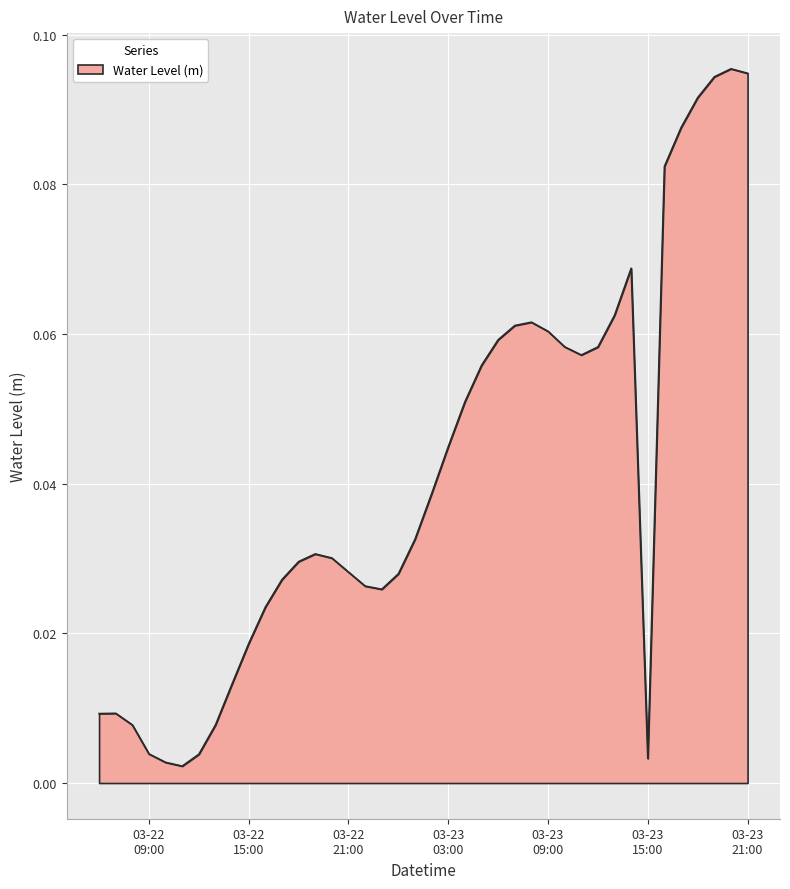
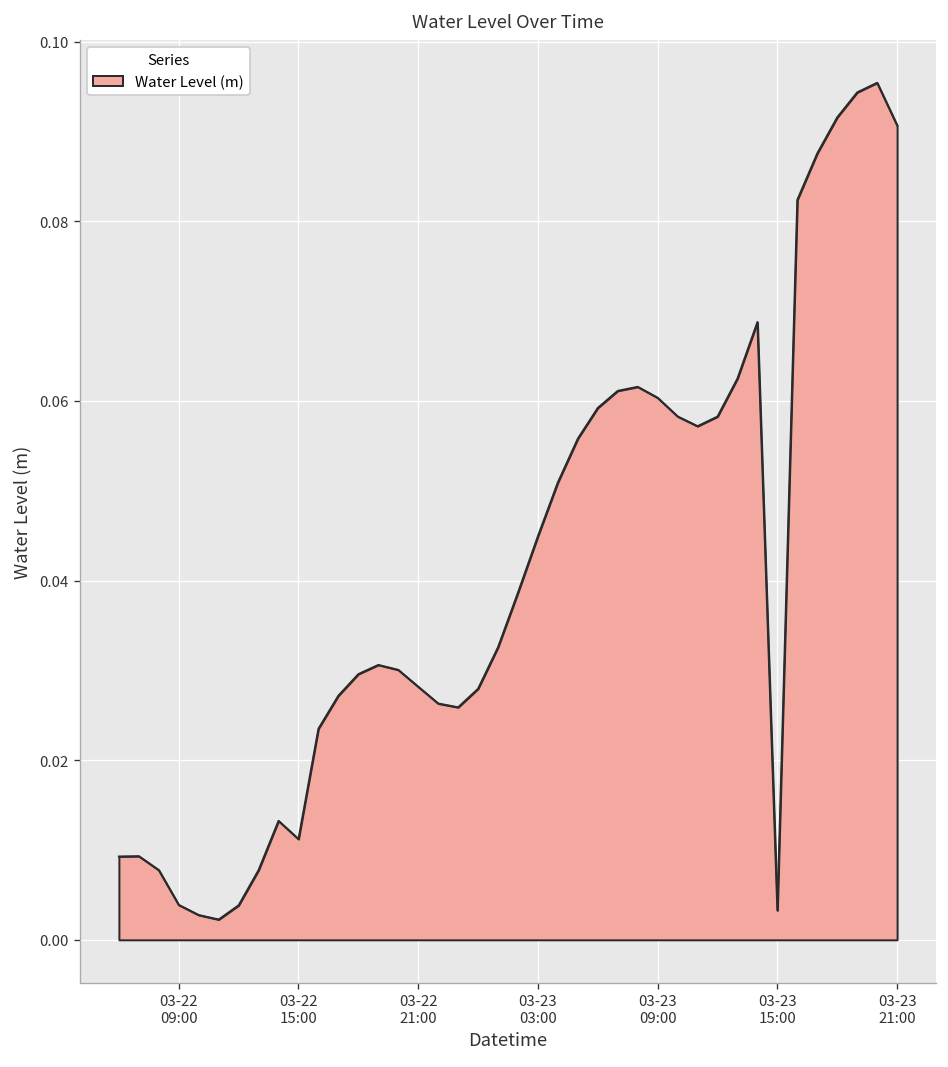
  {
    "03-22 09:00": 0.004,
-   "03-22 15:00": 0.019,
+   "03-22 15:00": 0.011,
    "03-22 21:00": 0.028,
    "03-23 03:00": 0.045,
    "03-23 09:00": 0.060,
    "03-23 15:00": 0.003,
-   "03-23 21:00": 0.095
+   "03-23 21:00": 0.091
  }
